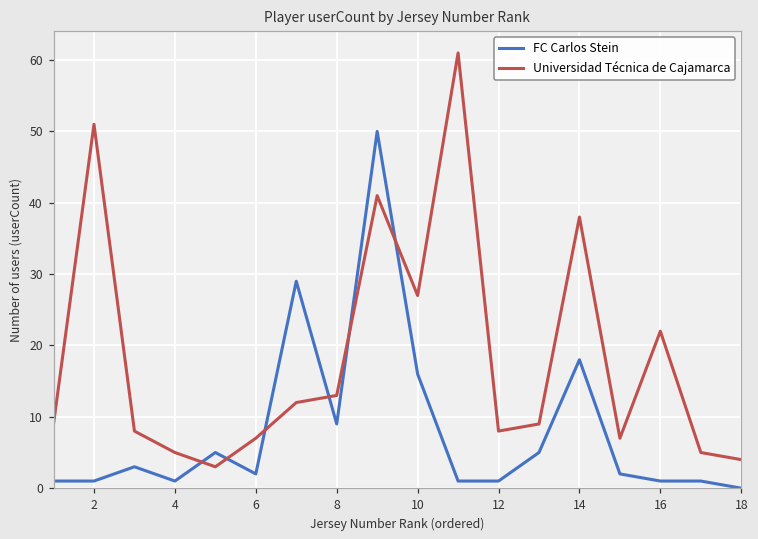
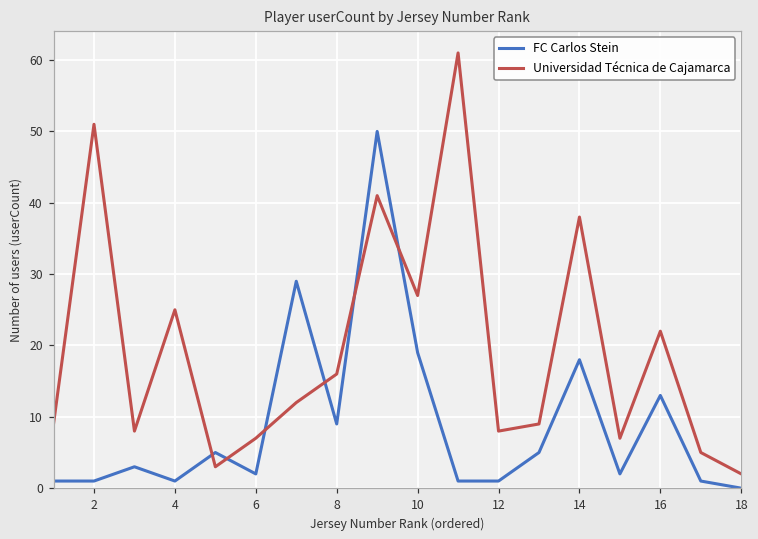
  {
    "FC Carlos Stein": {
      "2": 1,
      "4": 1,
      "6": 2,
      "8": 9,
-     "10": 16,
+     "10": 19,
      "12": 1,
      "14": 18,
-     "16": 1,
+     "16": 13,
      "18": 0
    },
    "Universidad Técnica de Cajamarca": {
      "2": 51,
-     "4": 5,
+     "4": 25,
      "6": 7,
-     "8": 13,
+     "8": 16,
      "10": 27,
      "12": 8,
      "14": 38,
      "16": 22,
-     "18": 4
+     "18": 2
    }
  }
